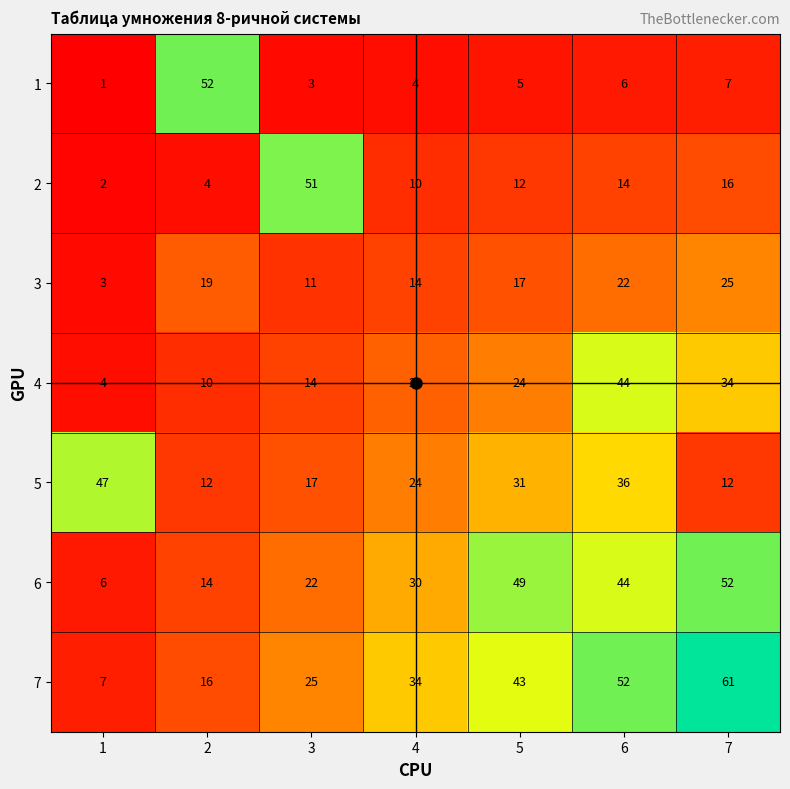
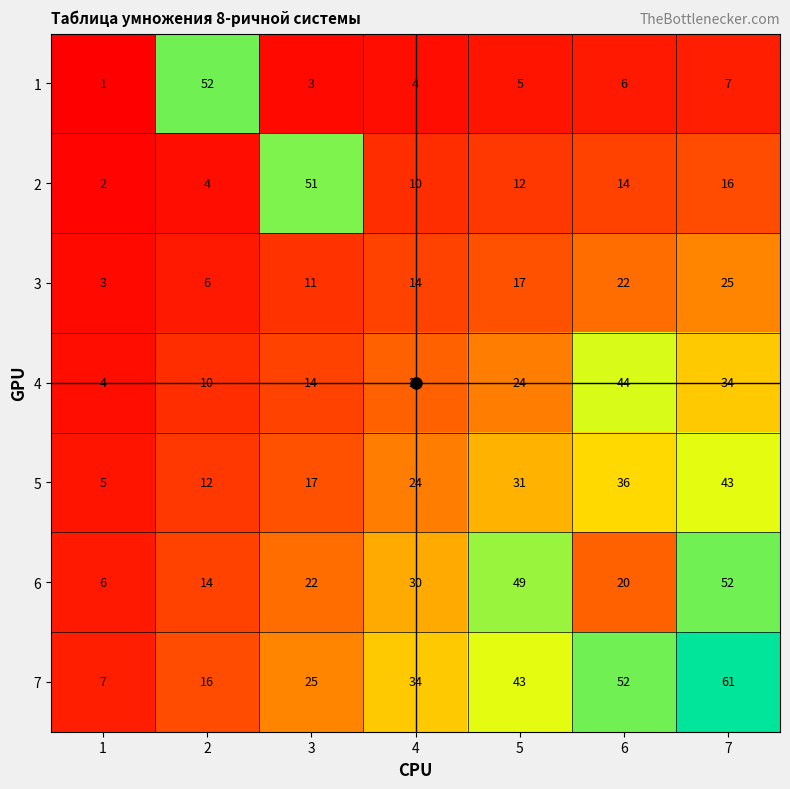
  {
    "1": {
      "1": 1,
      "2": 52,
      "3": 3,
      "4": 4,
      "5": 5,
      "6": 6,
      "7": 7
    },
    "2": {
      "1": 2,
      "2": 4,
      "3": 51,
      "4": 10,
      "5": 12,
      "6": 14,
      "7": 16
    },
    "3": {
      "1": 3,
-     "2": 19,
+     "2": 6,
      "3": 11,
      "4": 14,
      "5": 17,
      "6": 22,
      "7": 25
    },
    "4": {
      "1": 4,
      "2": 10,
      "3": 14,
      "5": 24,
      "6": 44,
      "7": 34
    },
    "5": {
-     "1": 47,
+     "1": 5,
      "2": 12,
      "3": 17,
      "4": 24,
      "5": 31,
      "6": 36,
-     "7": 12
+     "7": 43
    },
    "6": {
      "1": 6,
      "2": 14,
      "3": 22,
      "4": 30,
      "5": 49,
-     "6": 44,
+     "6": 20,
      "7": 52
    },
    "7": {
      "1": 7,
      "2": 16,
      "3": 25,
      "4": 34,
      "5": 43,
      "6": 52,
      "7": 61
    }
  }
